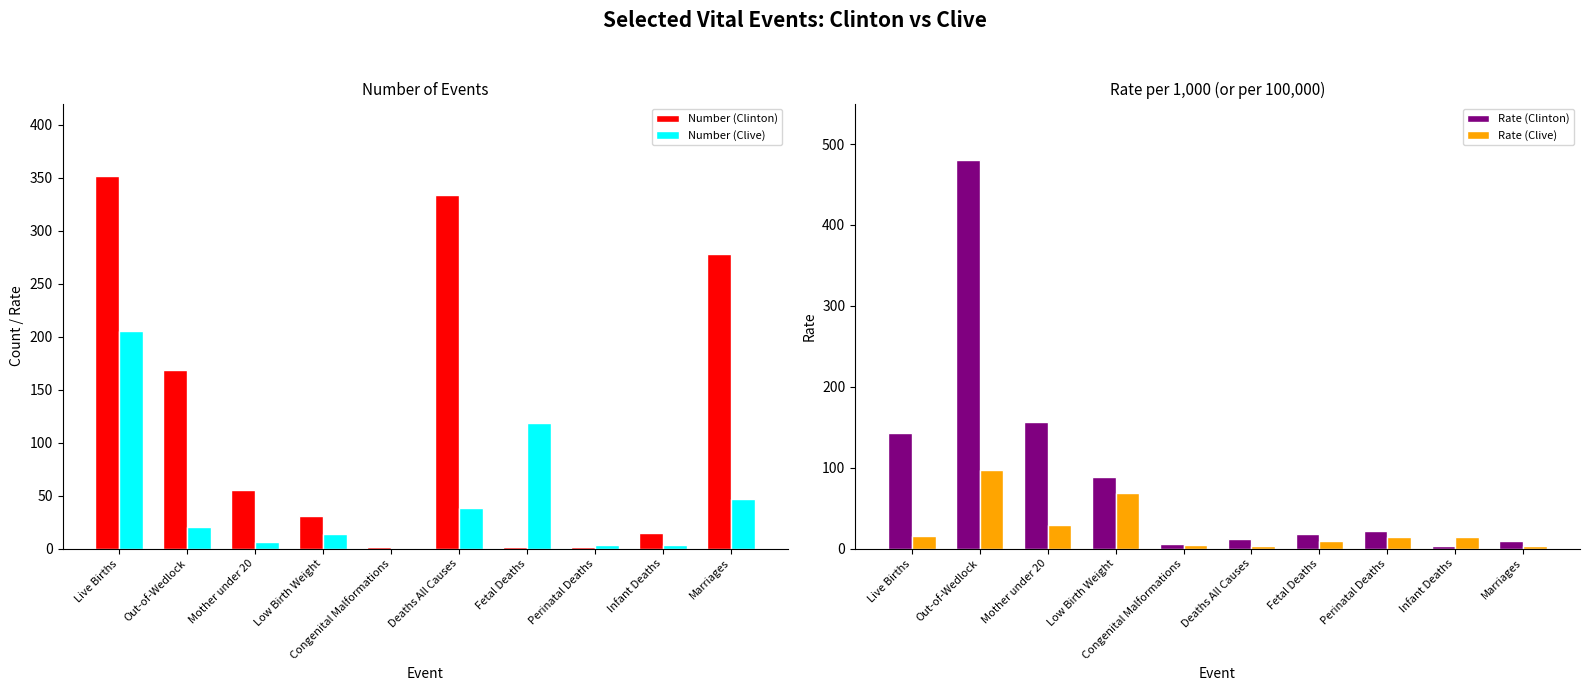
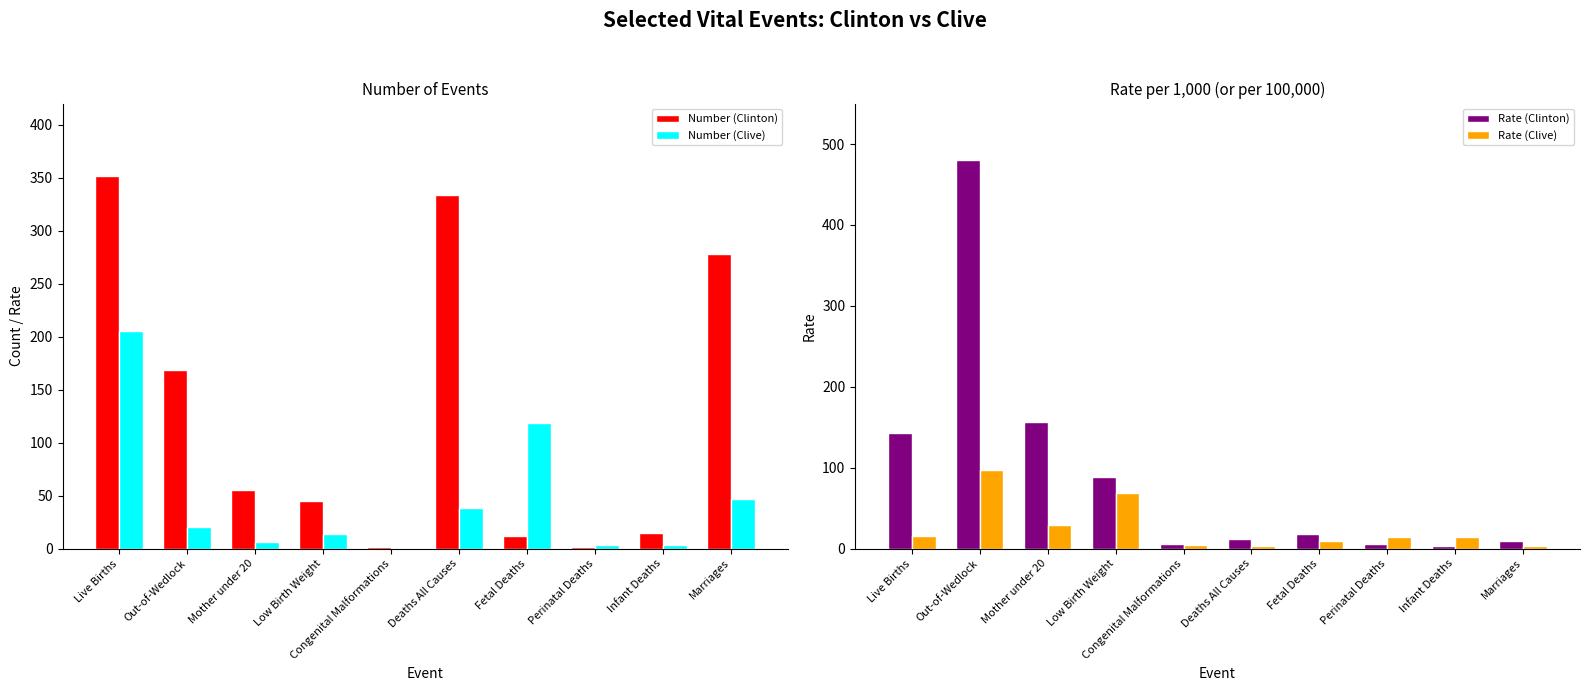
  {
    "Number of Events": {
      "Number (Clinton)": {
        "Live Births": 352,
        "Out-of-Wedlock": 169,
        "Mother under 20": 55,
-       "Low Birth Weight": 31,
+       "Low Birth Weight": 45,
        "Deaths All Causes": 334,
-       "Fetal Deaths": 2,
+       "Fetal Deaths": 12,
        "Infant Deaths": 15,
        "Marriages": 278
      },
      "Number (Clive)": {
        "Live Births": 205,
        "Out-of-Wedlock": 20,
        "Mother under 20": 6,
        "Low Birth Weight": 14,
        "Deaths All Causes": 38,
        "Fetal Deaths": 119,
        "Perinatal Deaths": 3,
        "Infant Deaths": 3,
        "Marriages": 47
      }
    },
    "Rate per 1,000 (or per 100,000)": {
      "Rate (Clinton)": {
        "Live Births": 140,
        "Out-of-Wedlock": 480,
        "Mother under 20": 160,
        "Low Birth Weight": 90,
        "Congenital Malformations": 10,
        "Deaths All Causes": 10,
        "Fetal Deaths": 20,
-       "Perinatal Deaths": 20,
+       "Perinatal Deaths": 10,
        "Marriages": 10
      },
      "Rate (Clive)": {
        "Live Births": 20,
        "Out-of-Wedlock": 100,
        "Mother under 20": 30,
        "Low Birth Weight": 70,
        "Congenital Malformations": 0,
        "Fetal Deaths": 10,
        "Perinatal Deaths": 10,
        "Infant Deaths": 10,
        "Marriages": 0
      }
    }
  }
